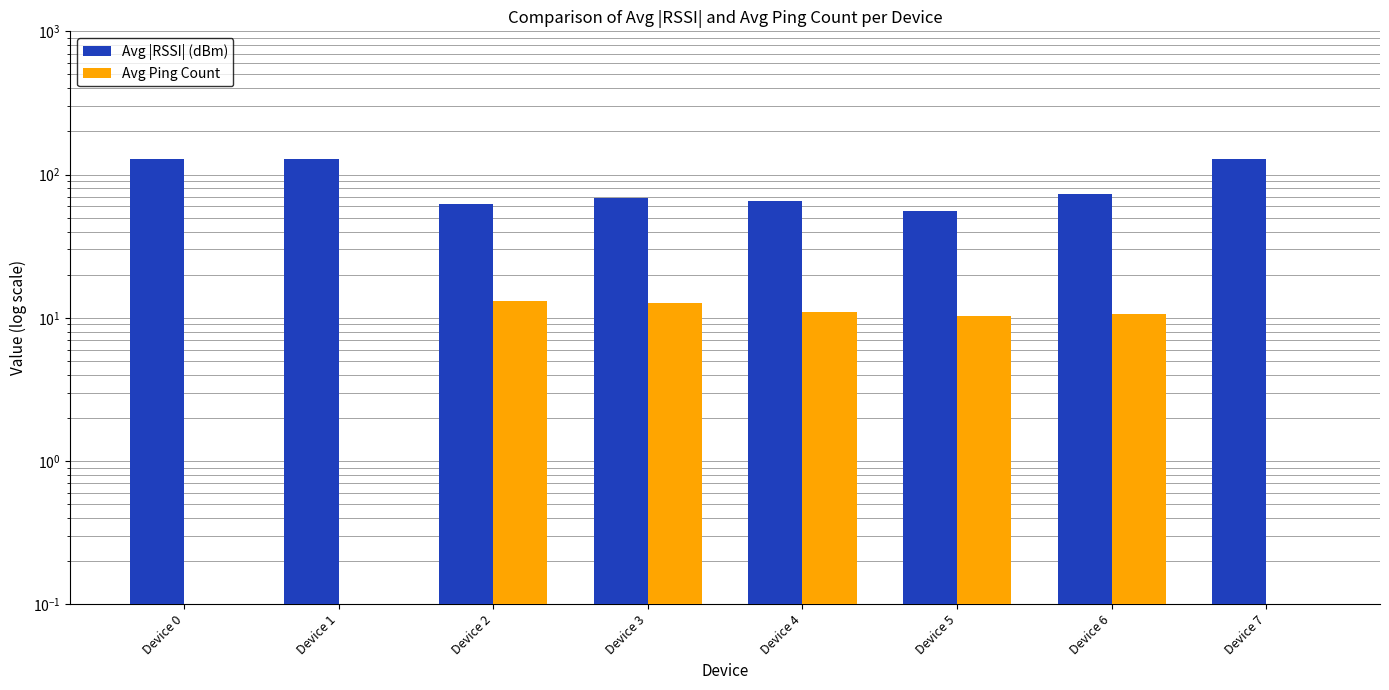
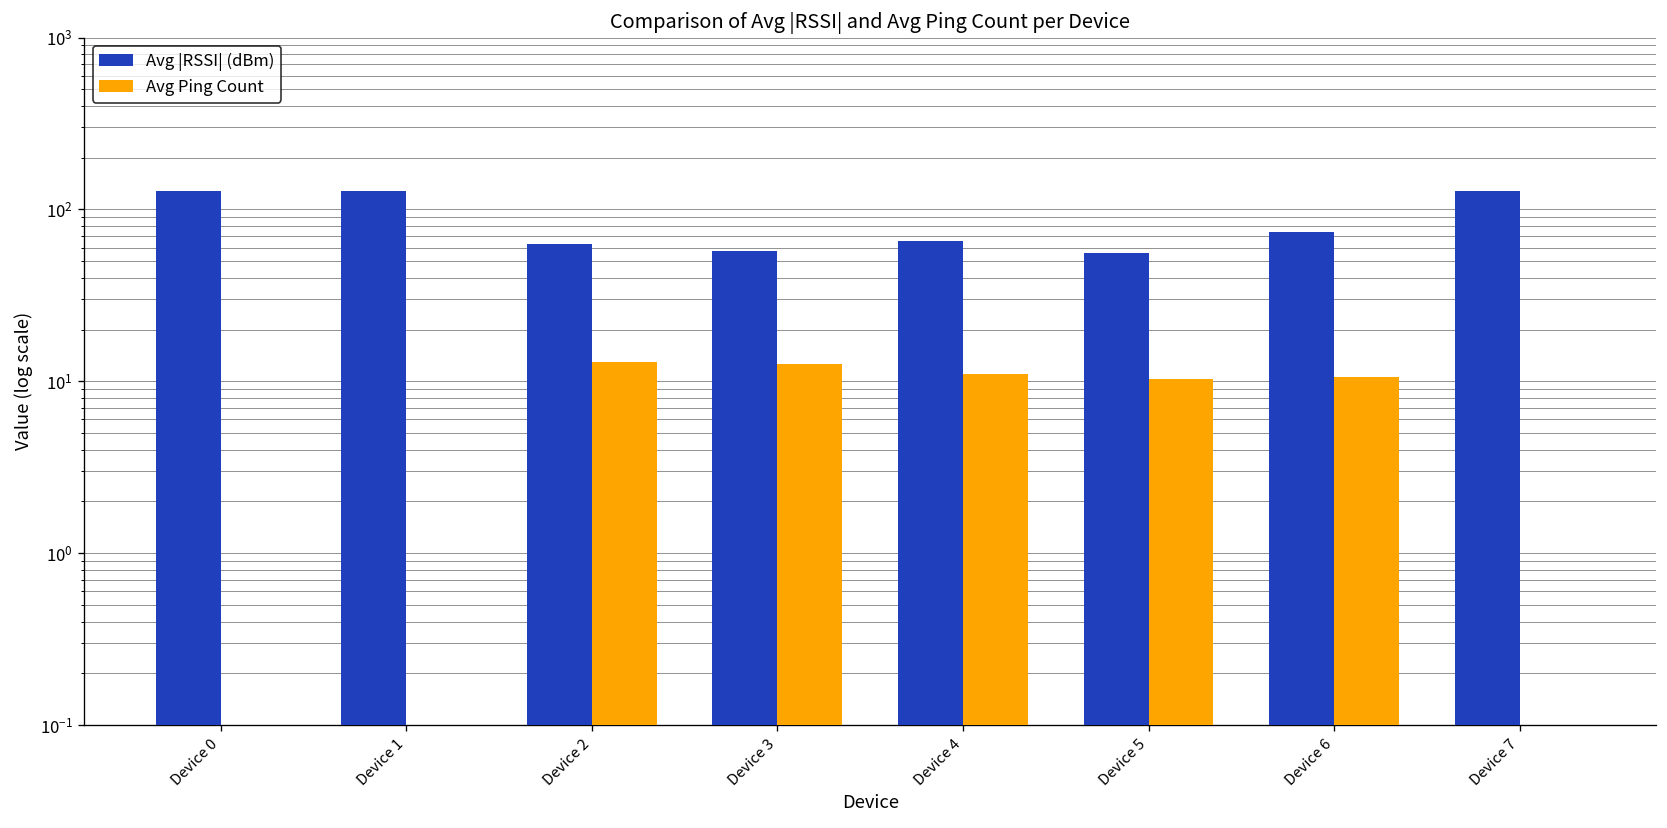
  {
    "Avg |RSSI| (dBm)": {
      "Device 0": 130,
      "Device 1": 130,
      "Device 2": 60,
-     "Device 3": 70,
+     "Device 3": 58,
      "Device 4": 70,
      "Device 5": 56,
      "Device 6": 70,
      "Device 7": 130
    },
    "Avg Ping Count": {
      "Device 2": 13,
      "Device 3": 13,
      "Device 4": 11,
      "Device 5": 10,
      "Device 6": 11
    }
  }
